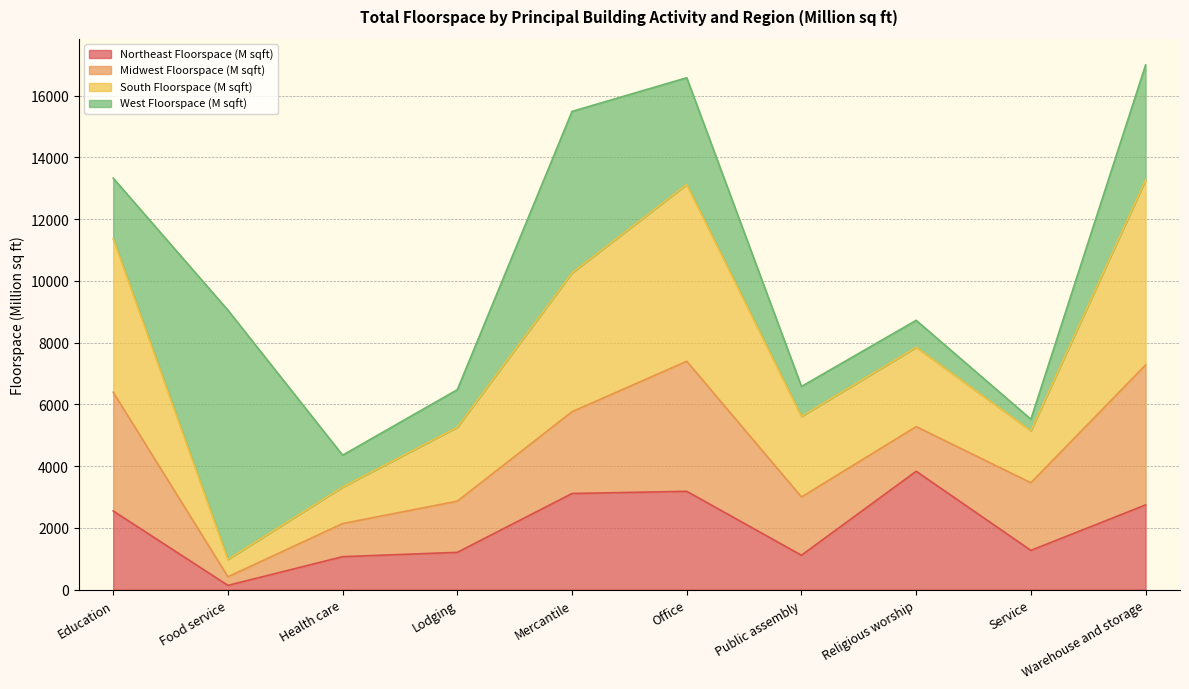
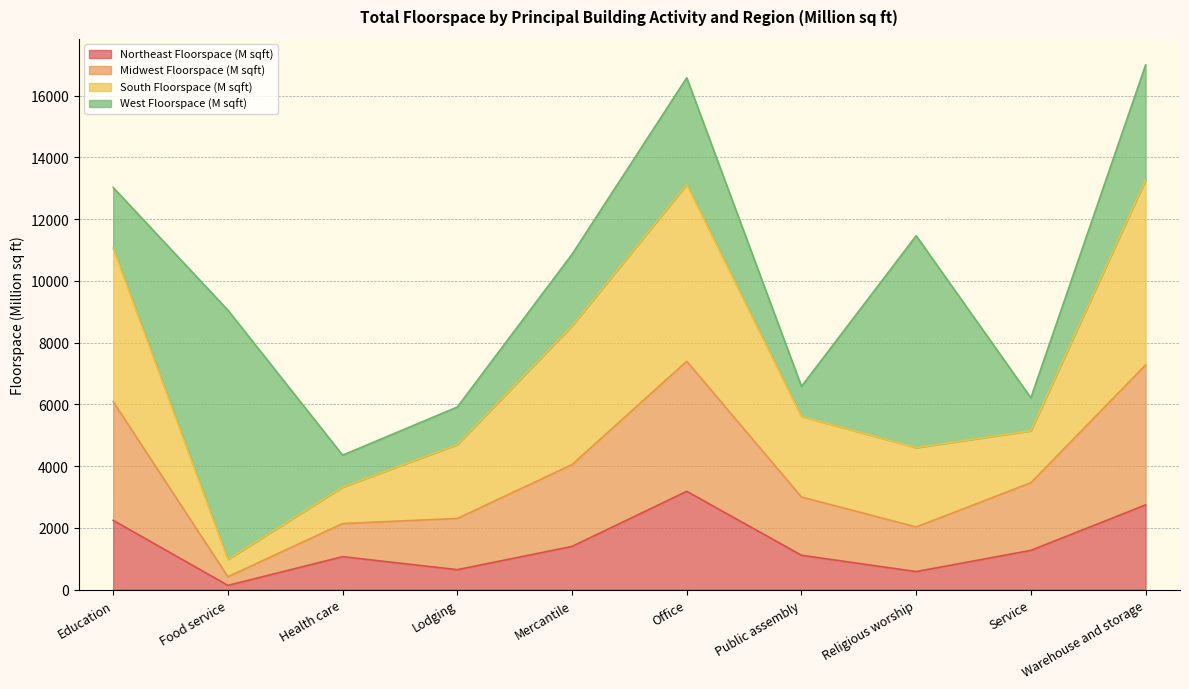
  {
    "Northeast Floorspace (M sqft)": {
-     "Education": 2500,
+     "Education": 2200,
      "Food service": 100,
      "Health care": 1100,
-     "Lodging": 1200,
-     "Mercantile": 3100,
+     "Lodging": 600,
+     "Mercantile": 1400,
      "Office": 3200,
      "Public assembly": 1100,
-     "Religious worship": 3800,
+     "Religious worship": 600,
      "Service": 1300,
      "Warehouse and storage": 2700
    },
    "West Floorspace (M sqft)": {
      "Education": 2000,
      "Food service": 8100,
      "Health care": 1000,
      "Lodging": 1200,
-     "Mercantile": 5200,
+     "Mercantile": 2300,
      "Office": 3500,
      "Public assembly": 1000,
-     "Religious worship": 900,
-     "Service": 400,
+     "Religious worship": 6900,
+     "Service": 1100,
      "Warehouse and storage": 3700
    }
  }
